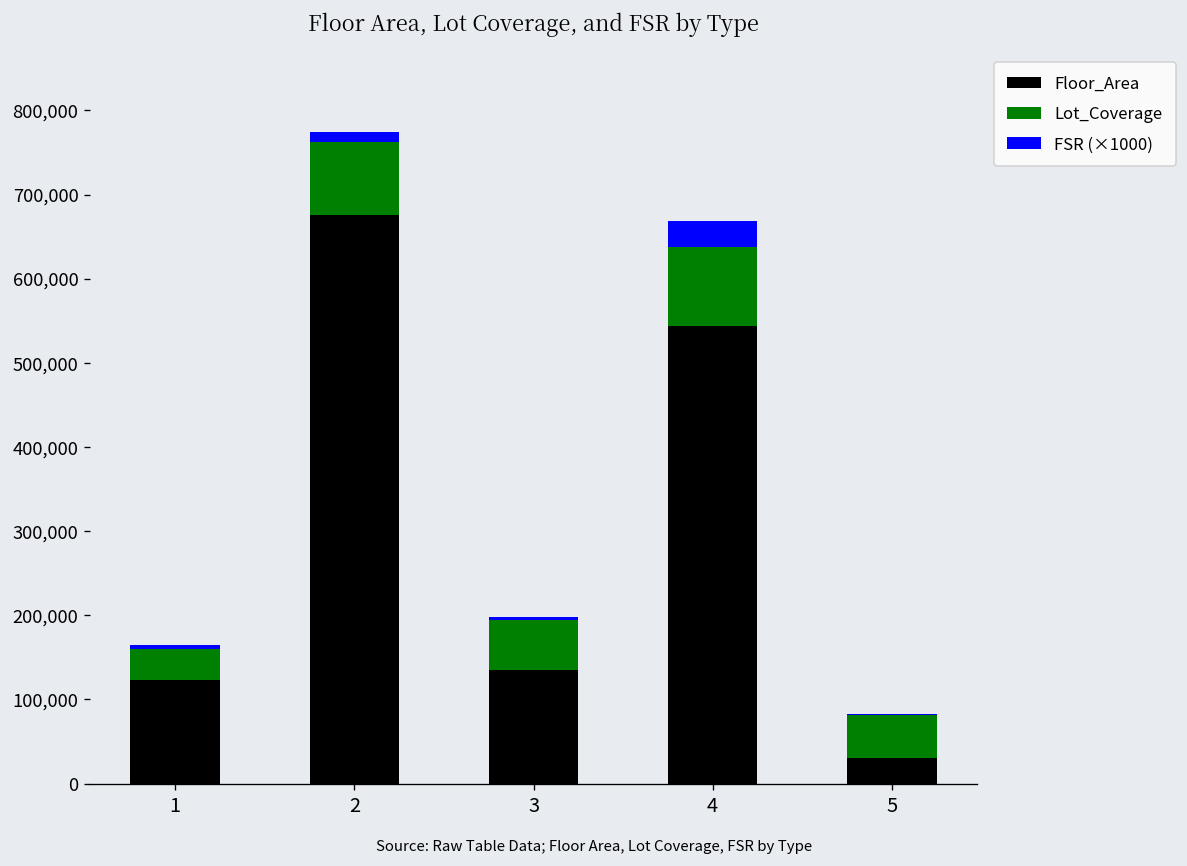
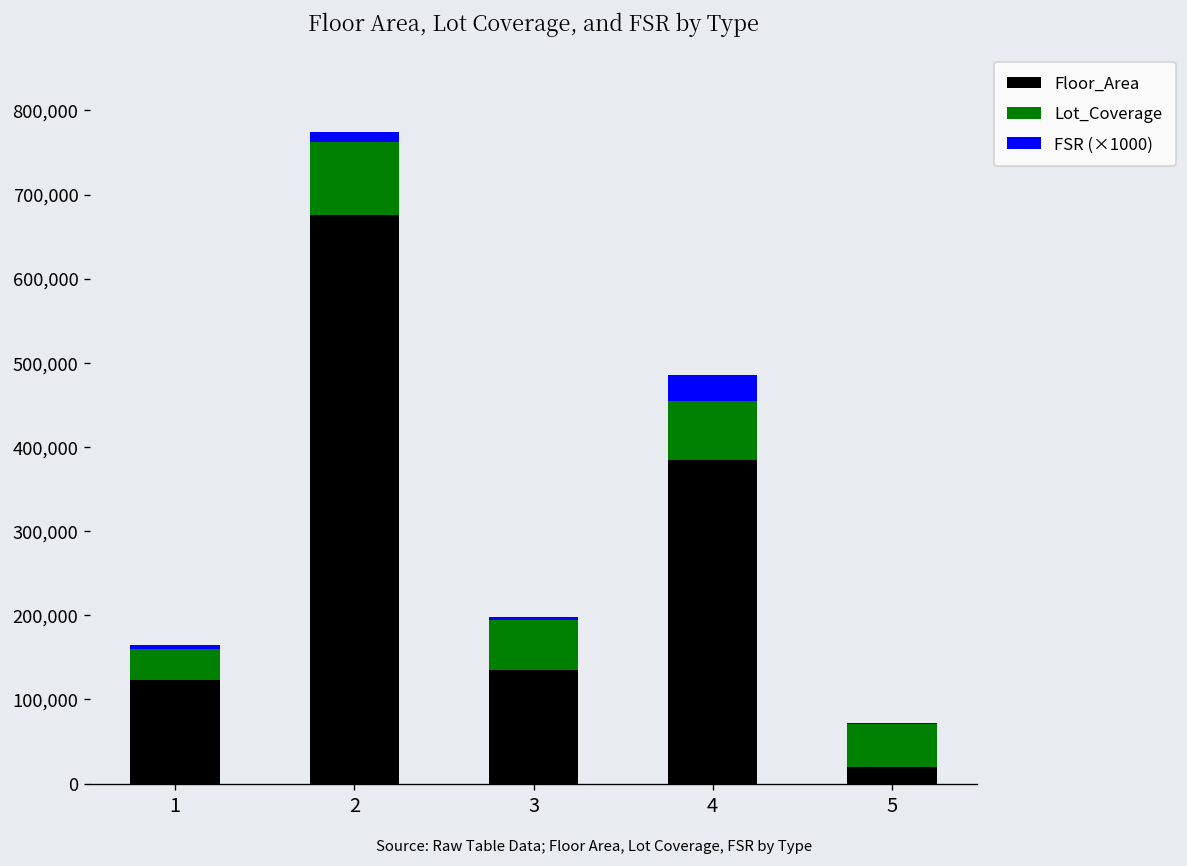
  {
    "Floor_Area": {
      "1": "120,000",
      "2": "680,000",
      "3": "140,000",
-     "4": "540,000",
-     "5": "30,000"
+     "4": "380,000",
+     "5": "20,000"
    },
    "Lot_Coverage": {
      "1": "40,000",
      "2": "90,000",
      "3": "60,000",
-     "4": "90,000",
+     "4": "70,000",
      "5": "50,000"
    },
    "FSR (×1000)": {
      "1": "0",
      "2": "10,000",
      "3": "0",
      "4": "30,000"
    }
  }
